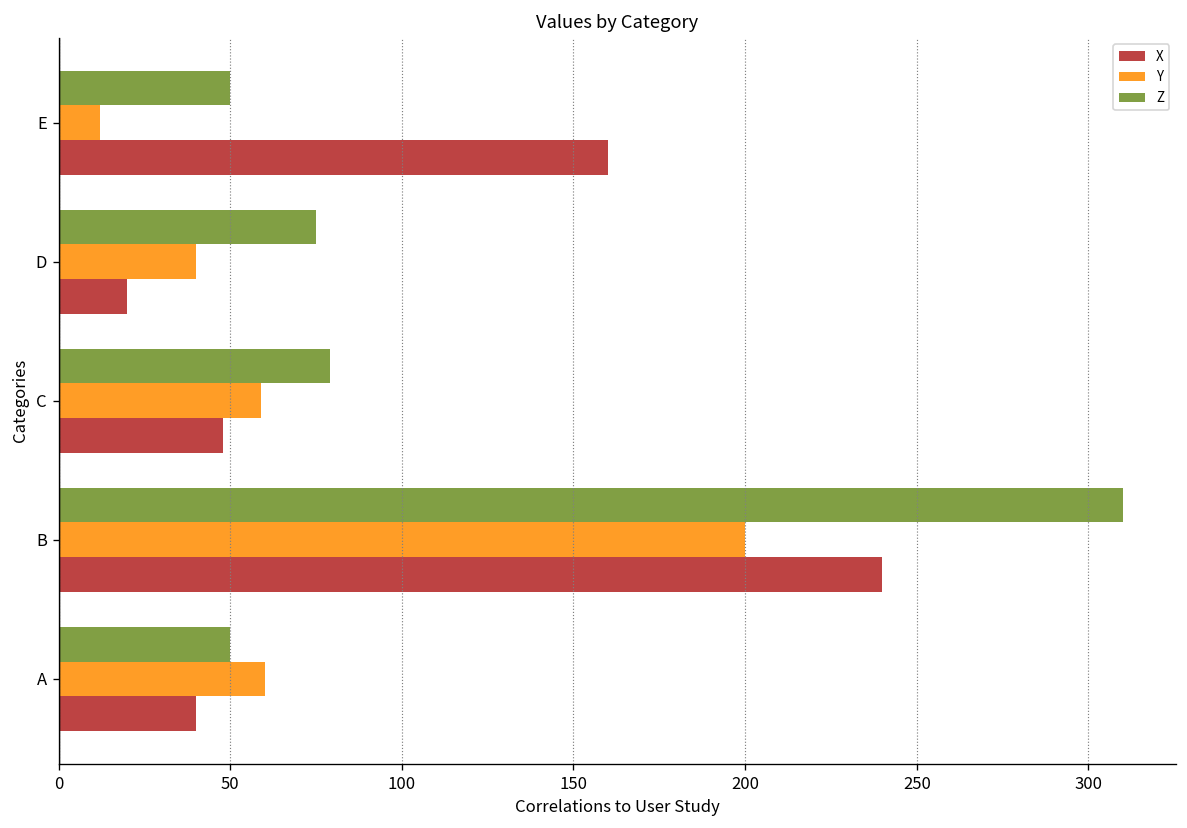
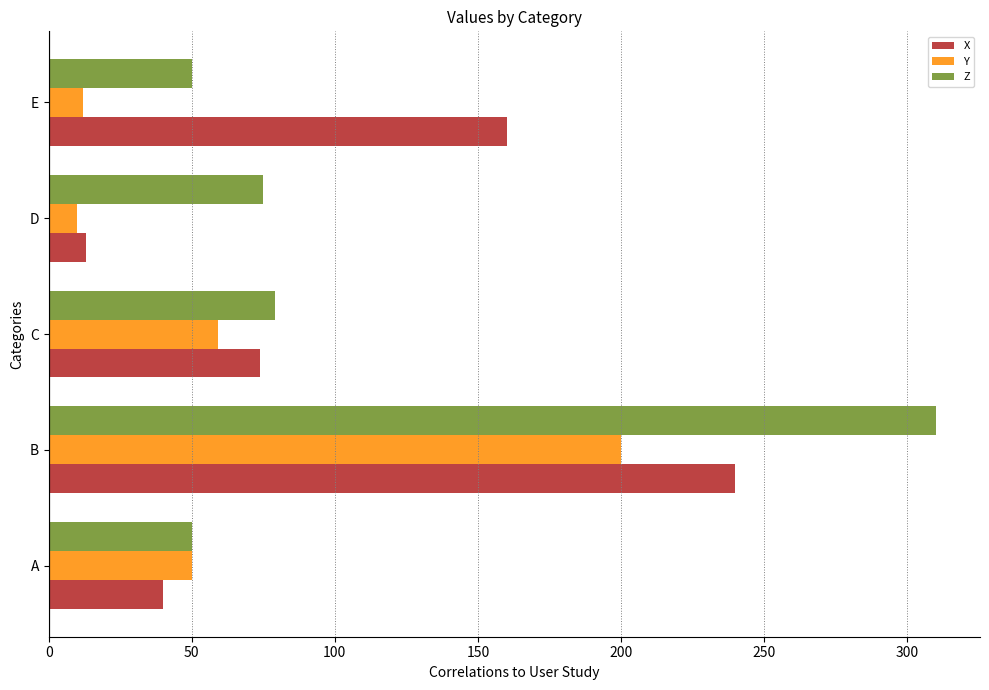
  {
    "X": {
      "E": 160,
-     "D": 20,
-     "C": 48,
+     "D": 13,
+     "C": 74,
      "B": 240,
      "A": 40
    },
    "Y": {
      "E": 12,
-     "D": 40,
+     "D": 10,
      "C": 59,
      "B": 200,
-     "A": 60
+     "A": 50
    },
    "Z": {
      "E": 50,
      "D": 75,
      "C": 79,
      "B": 310,
      "A": 50
    }
  }
